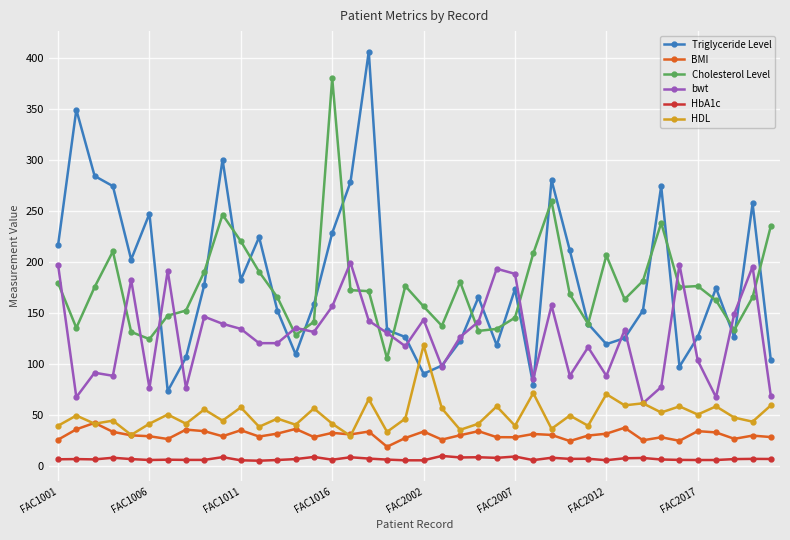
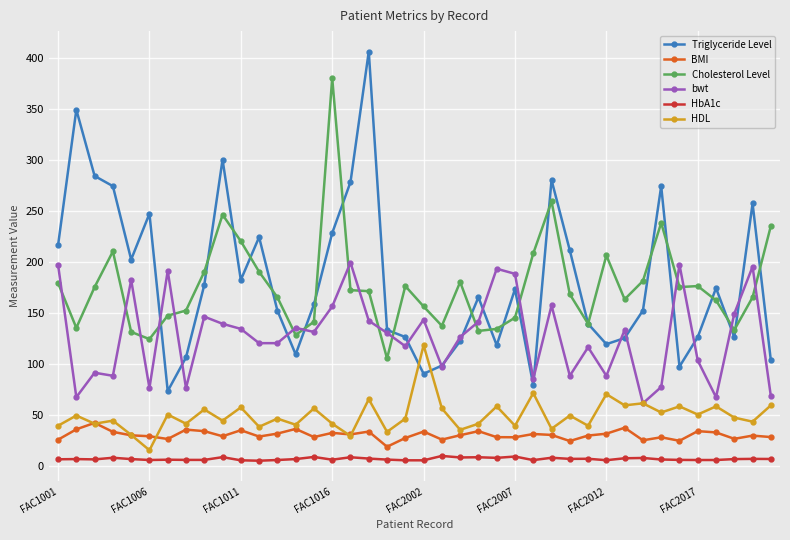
  {
    "Triglyceride Level": {
      "FAC1001": 216,
      "FAC1006": 247,
      "FAC1011": 182,
      "FAC1016": 228,
      "FAC2002": 90,
      "FAC2007": 173,
      "FAC2012": 119,
      "FAC2017": 126
    },
    "Cholesterol Level": {
      "FAC1001": 179,
      "FAC1006": 124,
      "FAC1011": 220,
      "FAC1016": 380,
      "FAC2002": 156,
      "FAC2007": 145,
      "FAC2012": 206,
      "FAC2017": 176
    },
    "bwt": {
      "FAC1001": 197,
      "FAC1006": 76,
      "FAC1011": 134,
      "FAC1016": 156,
      "FAC2002": 143,
      "FAC2007": 188,
      "FAC2012": 88,
      "FAC2017": 103
    },
    "HDL": {
      "FAC1001": 39,
-     "FAC1006": 41,
+     "FAC1006": 15,
      "FAC1011": 57,
      "FAC1016": 41,
      "FAC2002": 118,
      "FAC2007": 39,
      "FAC2012": 70,
      "FAC2017": 50
    }
  }
